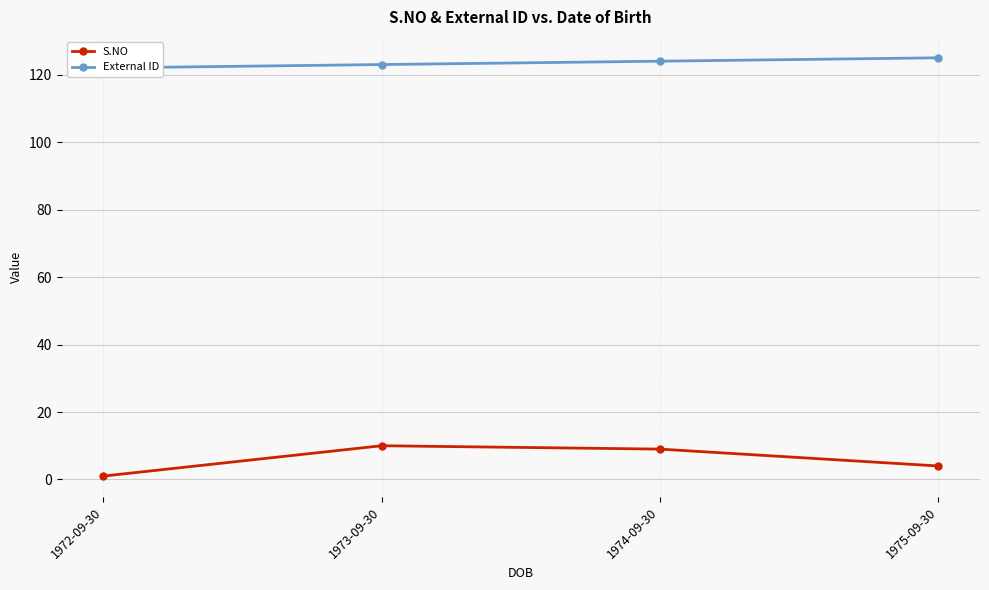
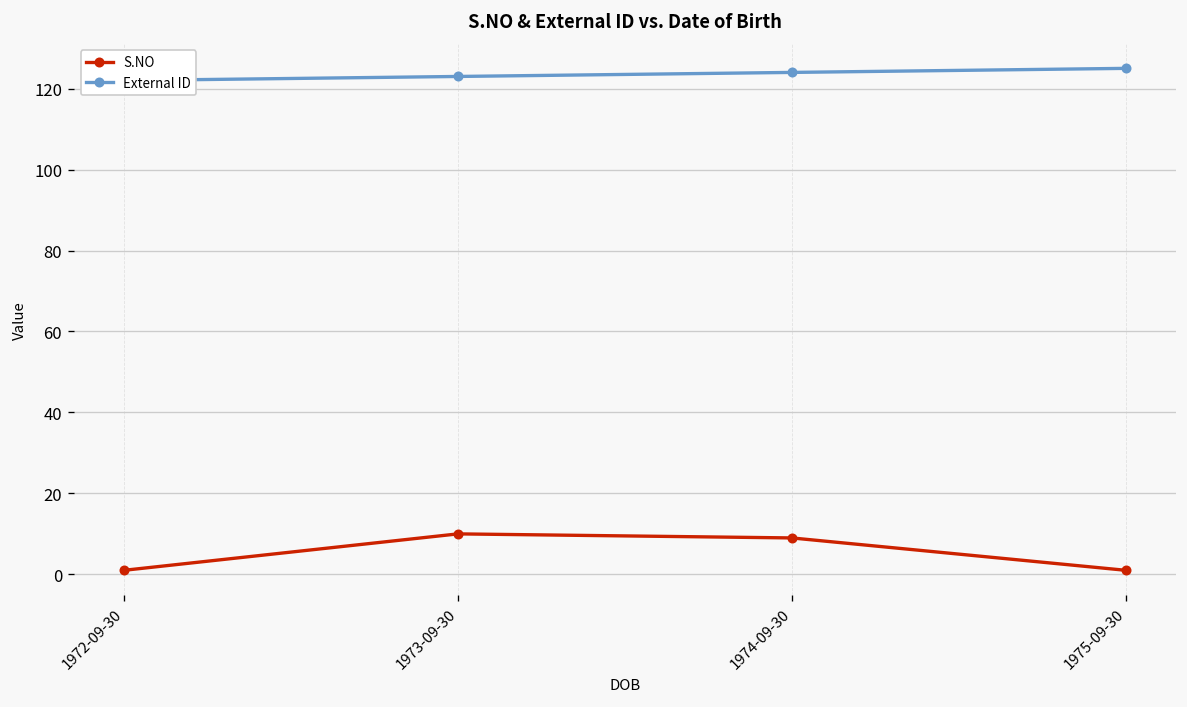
  {
    "S.NO": {
      "1972-09-30": 1,
      "1973-09-30": 10,
      "1974-09-30": 9,
-     "1975-09-30": 4
+     "1975-09-30": 1
    },
    "External ID": {
      "1973-09-30": 123,
      "1974-09-30": 124,
      "1975-09-30": 125
    }
  }
